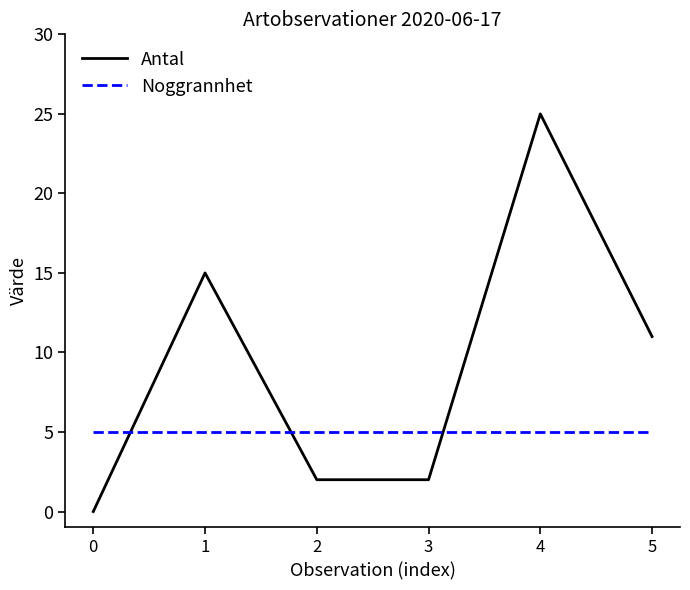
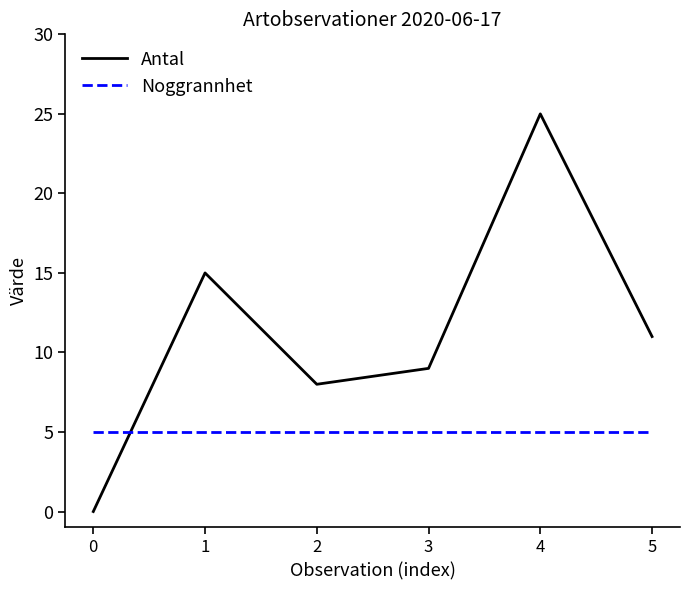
  {
    "Antal": {
      "0": 0,
      "1": 15,
-     "2": 2,
-     "3": 2,
+     "2": 8,
+     "3": 9,
      "4": 25,
      "5": 11
    },
    "Noggrannhet": {
      "0": 5,
      "1": 5,
      "2": 5,
      "3": 5,
      "4": 5,
      "5": 5
    }
  }
